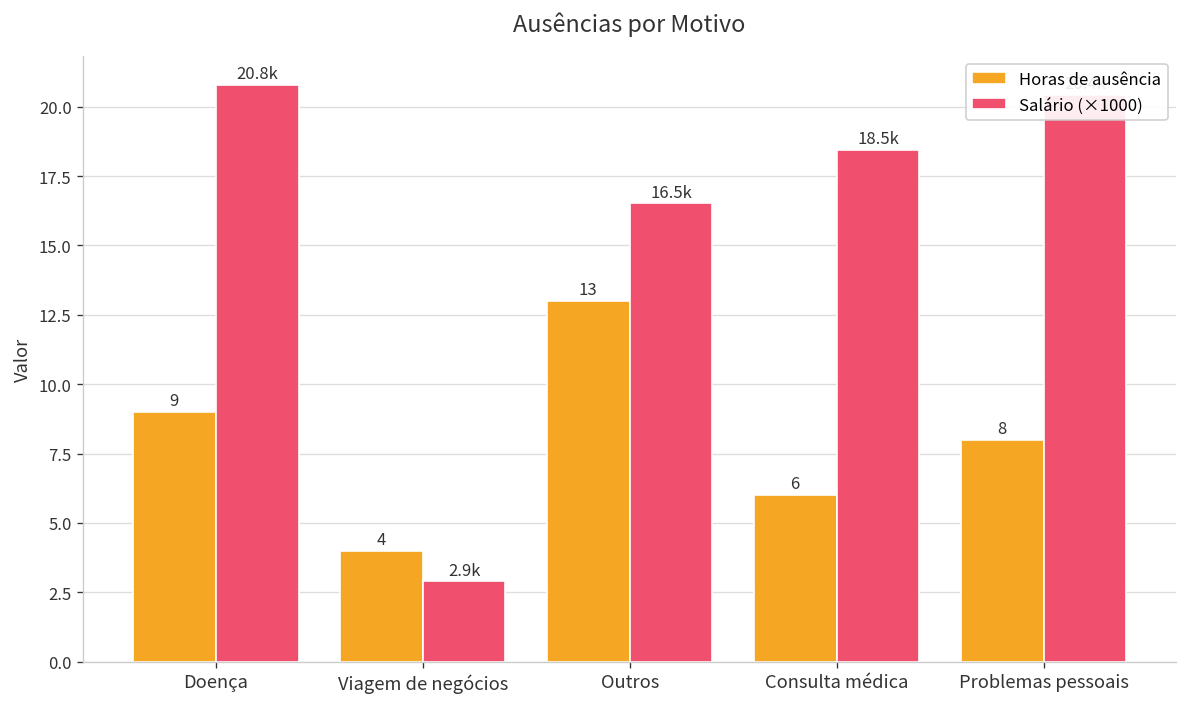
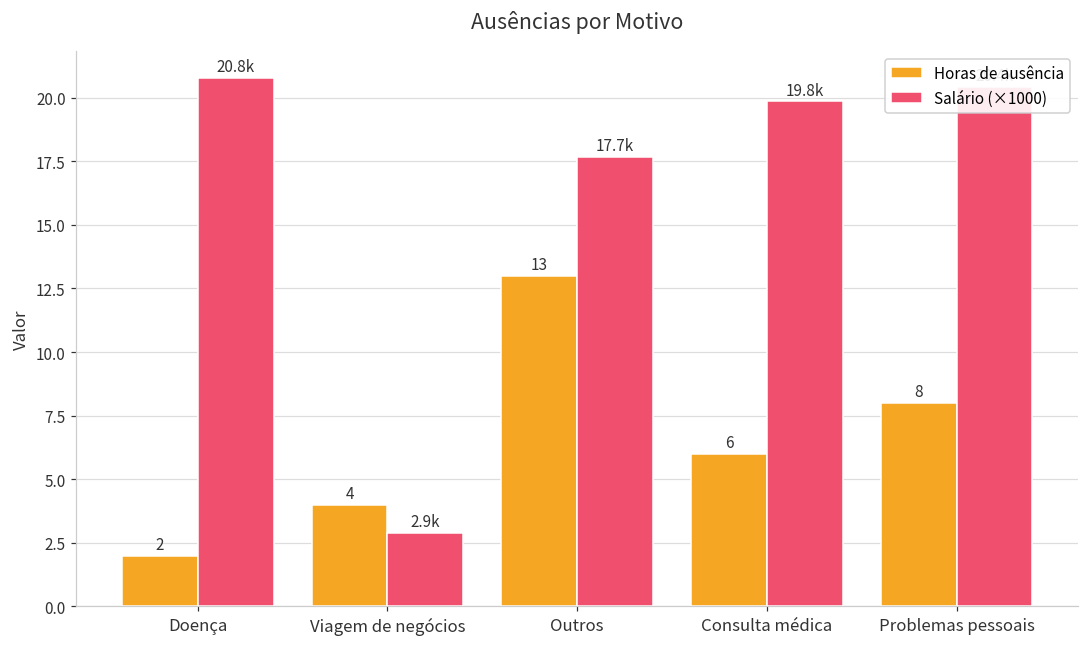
  {
    "Horas de ausência": {
-     "Doença": "9",
+     "Doença": "2",
      "Viagem de negócios": "4",
      "Outros": "13",
      "Consulta médica": "6",
      "Problemas pessoais": "8"
    },
    "Salário (×1000)": {
      "Doença": "20.8k",
      "Viagem de negócios": "2.9k",
-     "Outros": "16.5k",
-     "Consulta médica": "18.5k"
+     "Outros": "17.7k",
+     "Consulta médica": "19.8k"
    }
  }
